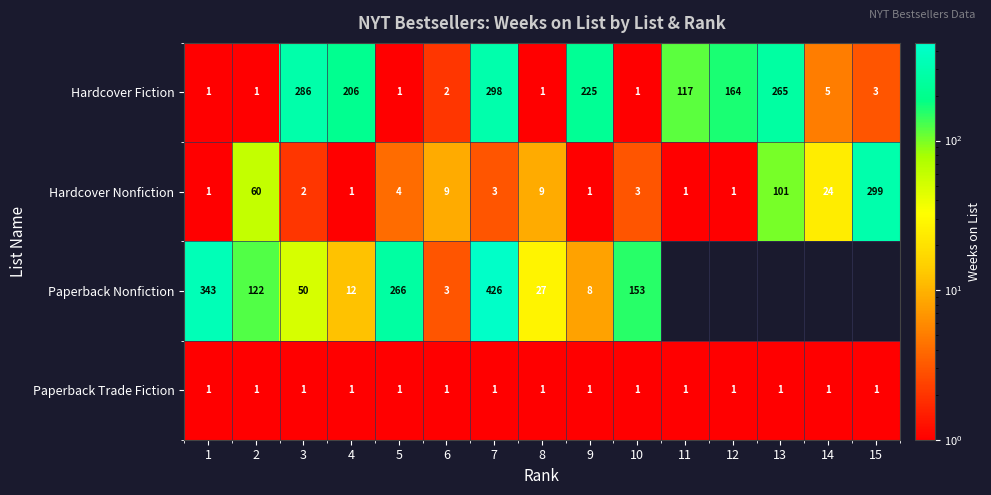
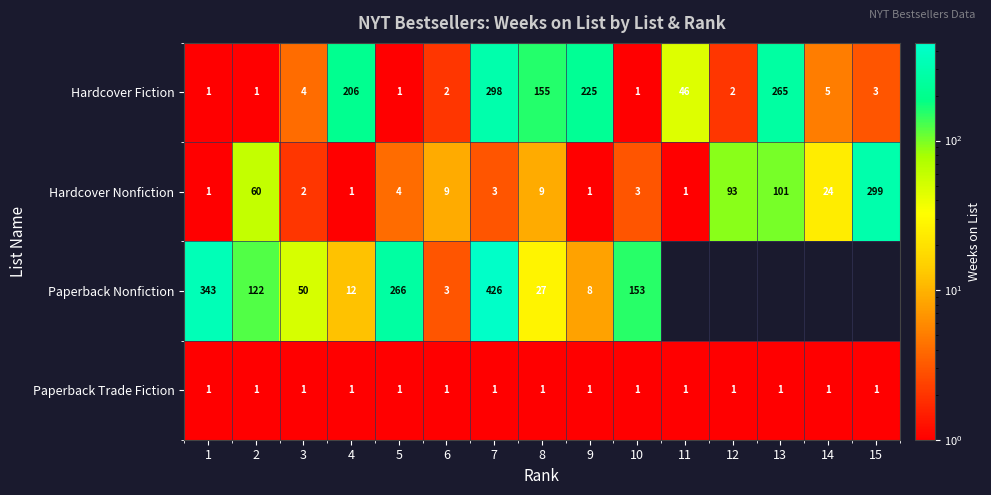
  {
    "Hardcover Fiction": {
      "1": 1,
      "2": 1,
-     "3": 286,
+     "3": 4,
      "4": 206,
      "5": 1,
      "6": 2,
      "7": 298,
-     "8": 1,
+     "8": 155,
      "9": 225,
      "10": 1,
-     "11": 117,
-     "12": 164,
+     "11": 46,
+     "12": 2,
      "13": 265,
      "14": 5,
      "15": 3
    },
    "Hardcover Nonfiction": {
      "1": 1,
      "2": 60,
      "3": 2,
      "4": 1,
      "5": 4,
      "6": 9,
      "7": 3,
      "8": 9,
      "9": 1,
      "10": 3,
      "11": 1,
-     "12": 1,
+     "12": 93,
      "13": 101,
      "14": 24,
      "15": 299
    },
    "Paperback Nonfiction": {
      "1": 343,
      "2": 122,
      "3": 50,
      "4": 12,
      "5": 266,
      "6": 3,
      "7": 426,
      "8": 27,
      "9": 8,
      "10": 153
    },
    "Paperback Trade Fiction": {
      "1": 1,
      "2": 1,
      "3": 1,
      "4": 1,
      "5": 1,
      "6": 1,
      "7": 1,
      "8": 1,
      "9": 1,
      "10": 1,
      "11": 1,
      "12": 1,
      "13": 1,
      "14": 1,
      "15": 1
    }
  }
